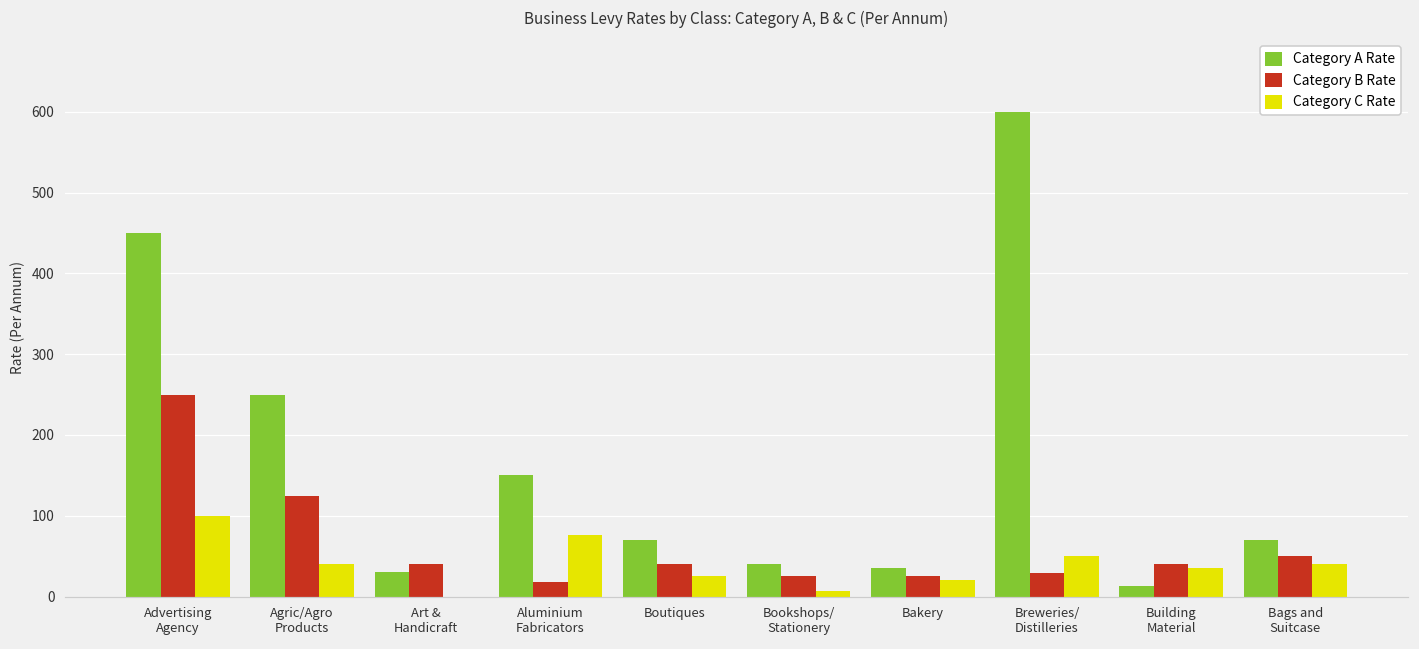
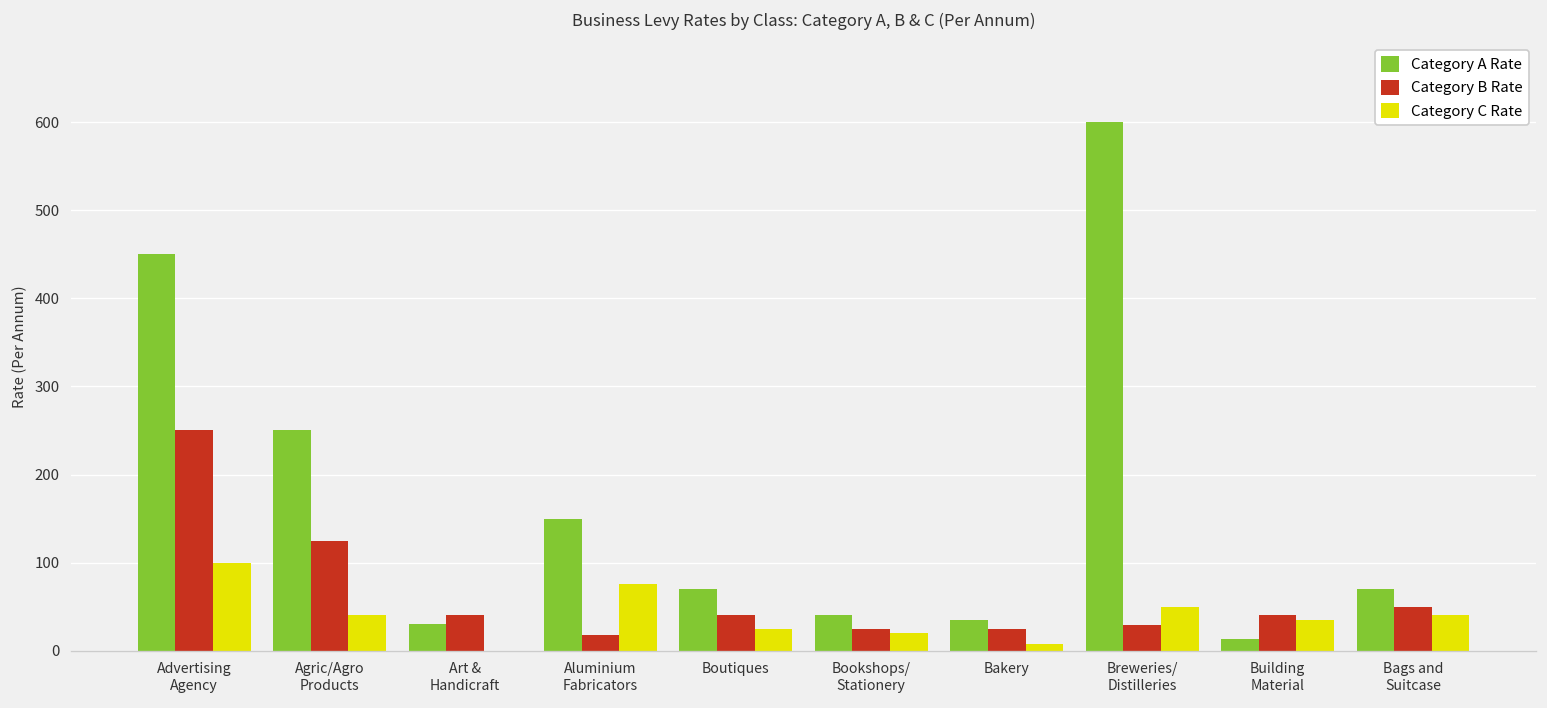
  {
    "Category A Rate": {
      "Advertising Agency": 450,
      "Agric/Agro Products": 250,
      "Art & Handicraft": 30,
      "Aluminium Fabricators": 150,
      "Boutiques": 70,
      "Bookshops/ Stationery": 40,
      "Bakery": 40,
      "Breweries/ Distilleries": 600,
      "Building Material": 10,
      "Bags and Suitcase": 70
    },
    "Category B Rate": {
      "Advertising Agency": 250,
      "Agric/Agro Products": 130,
      "Art & Handicraft": 40,
      "Aluminium Fabricators": 20,
      "Boutiques": 40,
      "Bookshops/ Stationery": 30,
      "Bakery": 30,
      "Breweries/ Distilleries": 30,
      "Building Material": 40,
      "Bags and Suitcase": 50
    },
    "Category C Rate": {
      "Advertising Agency": 100,
      "Agric/Agro Products": 40,
      "Art & Handicraft": 0,
      "Aluminium Fabricators": 80,
      "Boutiques": 30,
-     "Bookshops/ Stationery": 10,
-     "Bakery": 20,
+     "Bookshops/ Stationery": 20,
+     "Bakery": 10,
      "Breweries/ Distilleries": 50,
      "Building Material": 40,
      "Bags and Suitcase": 40
    }
  }
